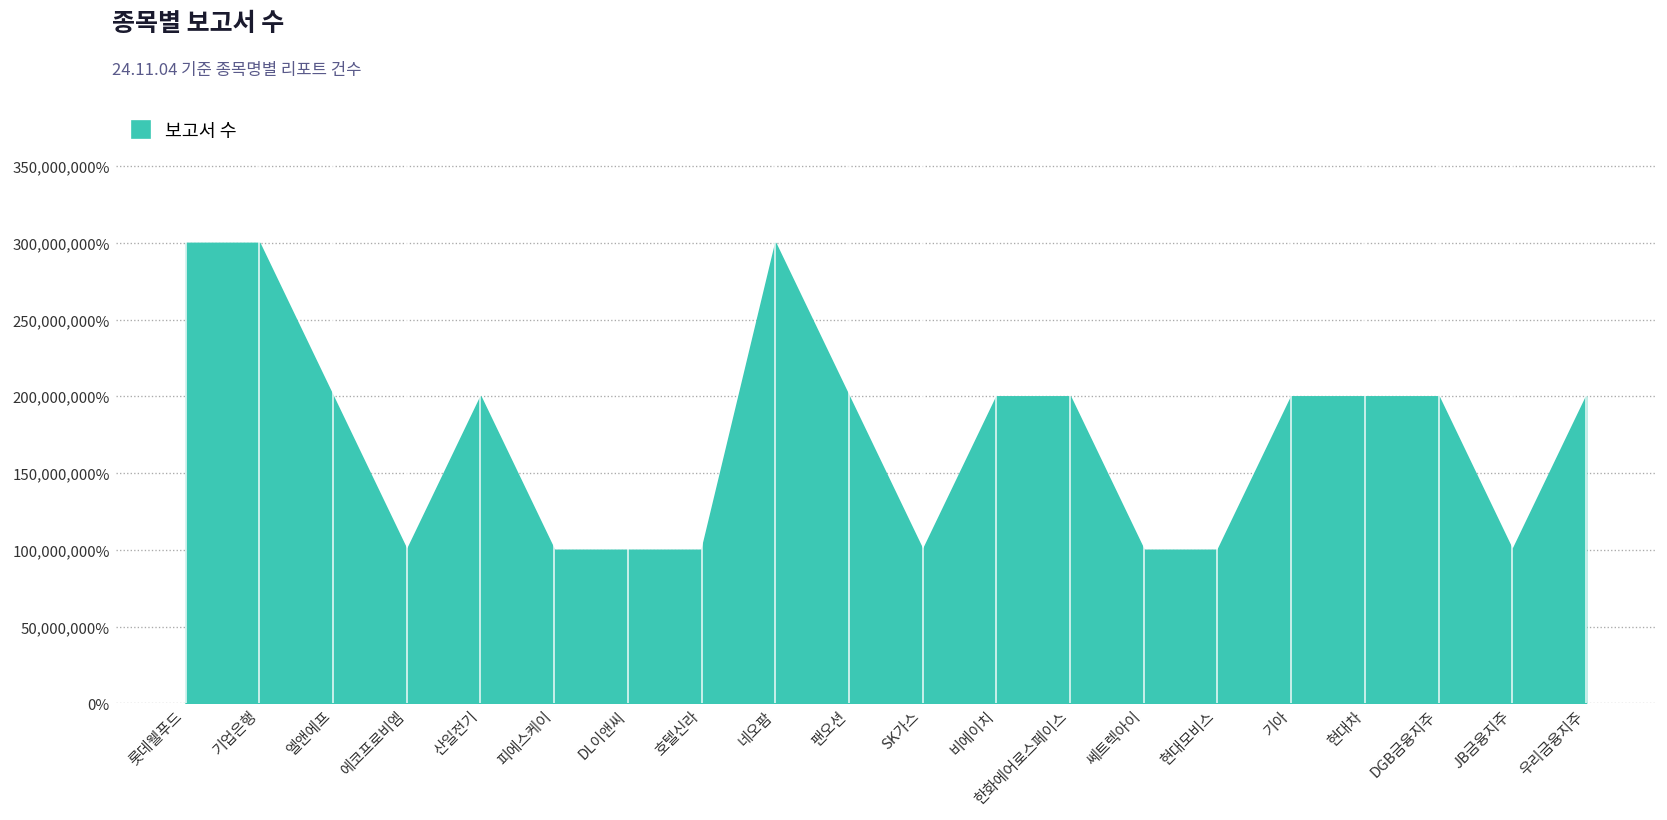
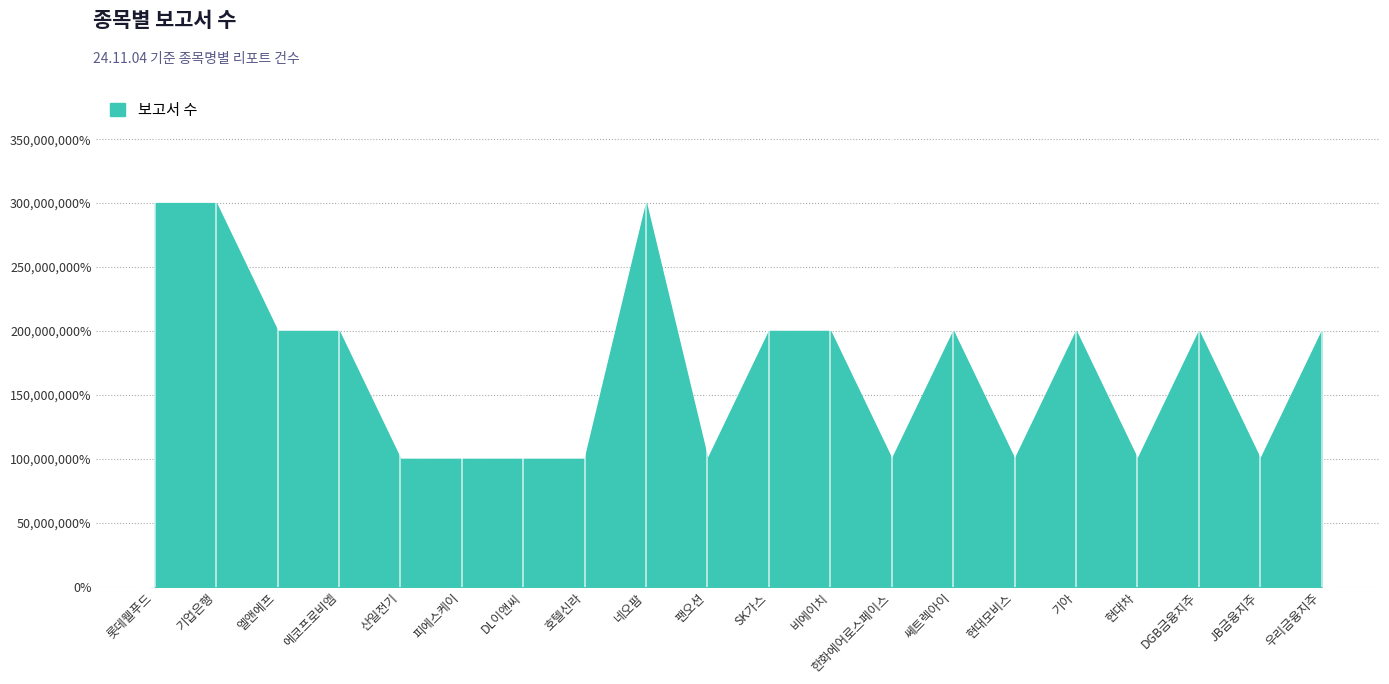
  {
    "롯데웰푸드": "300,000,000%",
    "기업은행": "300,000,000%",
    "엘앤에프": "200,000,000%",
-   "에코프로비엠": "100,000,000%",
-   "산일전기": "200,000,000%",
+   "에코프로비엠": "200,000,000%",
+   "산일전기": "100,000,000%",
    "피에스케이": "100,000,000%",
    "DL이앤씨": "100,000,000%",
    "호텔신라": "100,000,000%",
    "네오팜": "300,000,000%",
-   "팬오션": "200,000,000%",
-   "SK가스": "100,000,000%",
+   "팬오션": "100,000,000%",
+   "SK가스": "200,000,000%",
    "비에이치": "200,000,000%",
-   "한화에어로스페이스": "200,000,000%",
-   "쎄트렉아이": "100,000,000%",
+   "한화에어로스페이스": "100,000,000%",
+   "쎄트렉아이": "200,000,000%",
    "현대모비스": "100,000,000%",
    "기아": "200,000,000%",
-   "현대차": "200,000,000%",
+   "현대차": "100,000,000%",
    "DGB금융지주": "200,000,000%",
    "JB금융지주": "100,000,000%",
    "우리금융지주": "200,000,000%"
  }
